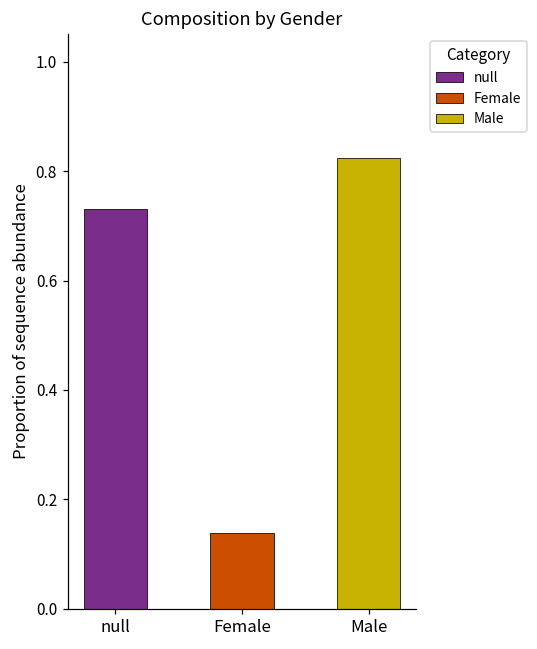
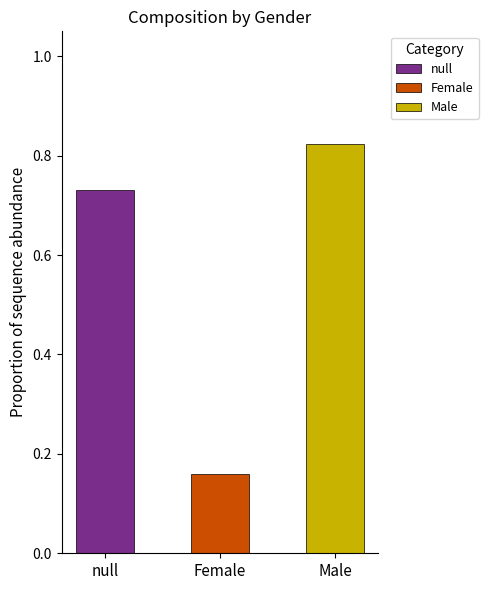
  {
    "null": 0.73,
-   "Female": 0.14,
+   "Female": 0.16,
    "Male": 0.82
  }
